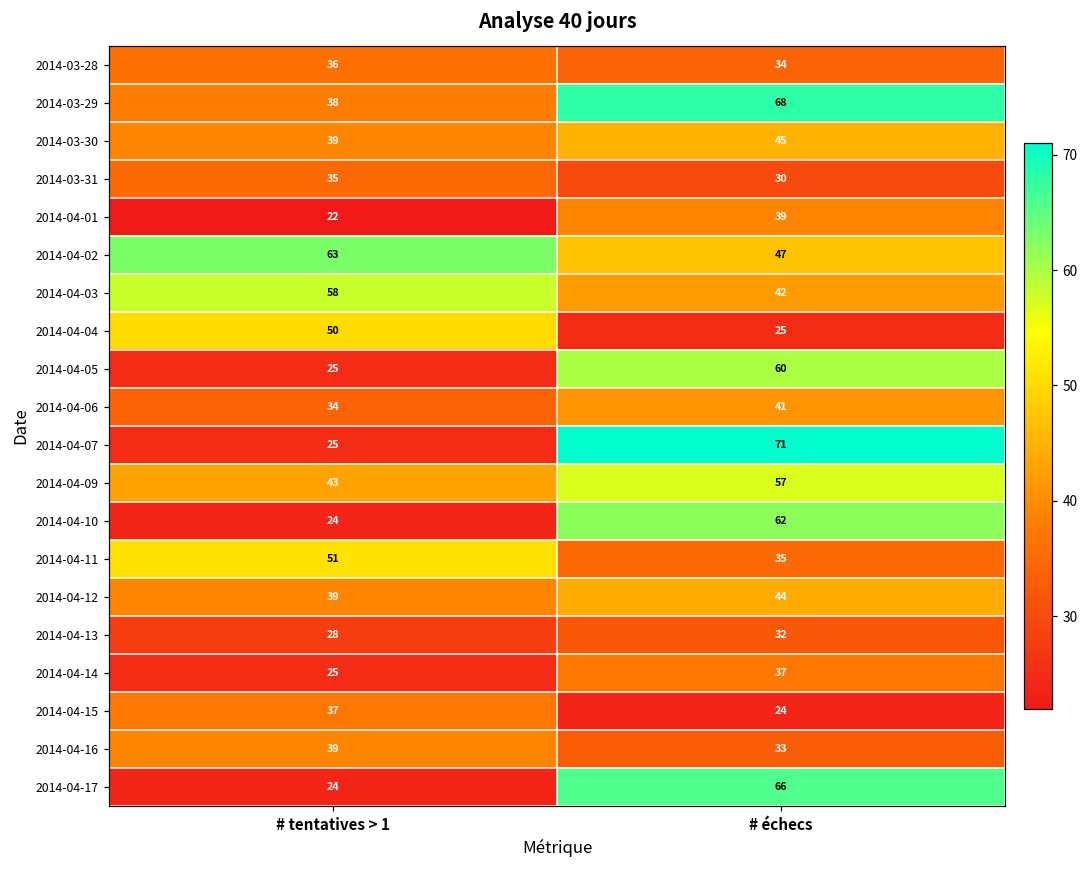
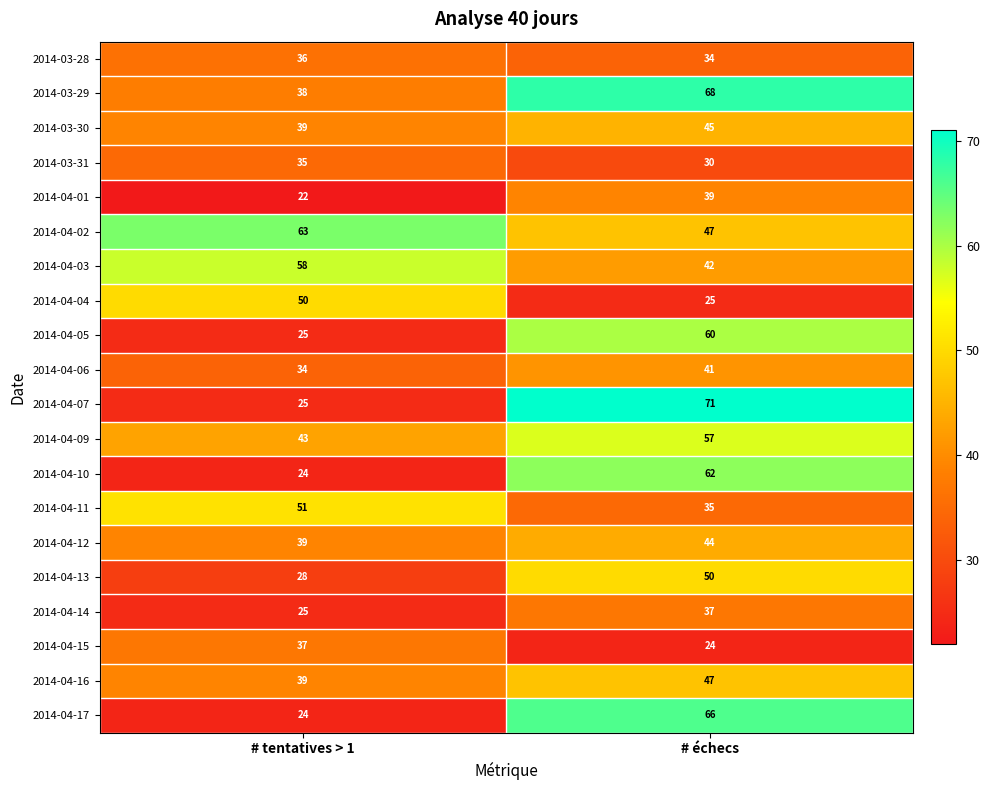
  {
    "2014-03-28": {
      "# tentatives > 1": 36,
      "# échecs": 34
    },
    "2014-03-29": {
      "# tentatives > 1": 38,
      "# échecs": 68
    },
    "2014-03-30": {
      "# tentatives > 1": 39,
      "# échecs": 45
    },
    "2014-03-31": {
      "# tentatives > 1": 35,
      "# échecs": 30
    },
    "2014-04-01": {
      "# tentatives > 1": 22,
      "# échecs": 39
    },
    "2014-04-02": {
      "# tentatives > 1": 63,
      "# échecs": 47
    },
    "2014-04-03": {
      "# tentatives > 1": 58,
      "# échecs": 42
    },
    "2014-04-04": {
      "# tentatives > 1": 50,
      "# échecs": 25
    },
    "2014-04-05": {
      "# tentatives > 1": 25,
      "# échecs": 60
    },
    "2014-04-06": {
      "# tentatives > 1": 34,
      "# échecs": 41
    },
    "2014-04-07": {
      "# tentatives > 1": 25,
      "# échecs": 71
    },
    "2014-04-09": {
      "# tentatives > 1": 43,
      "# échecs": 57
    },
    "2014-04-10": {
      "# tentatives > 1": 24,
      "# échecs": 62
    },
    "2014-04-11": {
      "# tentatives > 1": 51,
      "# échecs": 35
    },
    "2014-04-12": {
      "# tentatives > 1": 39,
      "# échecs": 44
    },
    "2014-04-13": {
      "# tentatives > 1": 28,
-     "# échecs": 32
+     "# échecs": 50
    },
    "2014-04-14": {
      "# tentatives > 1": 25,
      "# échecs": 37
    },
    "2014-04-15": {
      "# tentatives > 1": 37,
      "# échecs": 24
    },
    "2014-04-16": {
      "# tentatives > 1": 39,
-     "# échecs": 33
+     "# échecs": 47
    },
    "2014-04-17": {
      "# tentatives > 1": 24,
      "# échecs": 66
    }
  }
